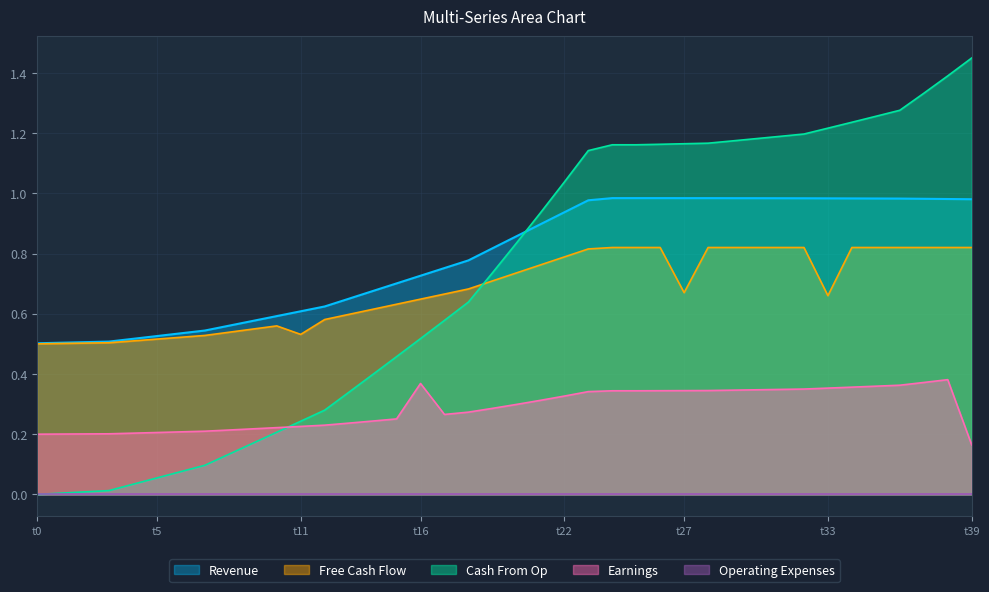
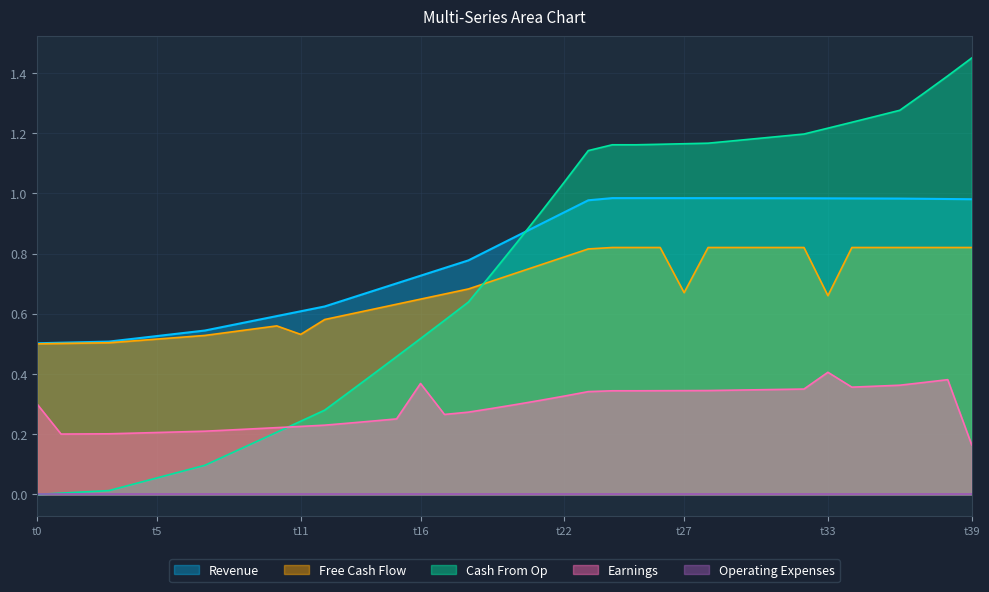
  {
    "Free Cash Flow": {
      "t5": 0.52,
      "t11": 0.53,
      "t16": 0.65,
      "t22": 0.79,
      "t27": 0.67,
      "t33": 0.66,
      "t39": 0.82
    },
    "Earnings": {
-     "t0": 0.2,
+     "t0": 0.3,
      "t5": 0.21,
      "t11": 0.23,
      "t16": 0.37,
      "t22": 0.33,
      "t27": 0.34,
-     "t33": 0.35,
+     "t33": 0.41,
      "t39": 0.16
    },
    "Operating Expenses": {
      "t5": 0.00,
      "t11": 0.00,
      "t16": 0.00,
      "t22": 0.00,
      "t27": 0.00,
      "t33": 0.00,
      "t39": 0.00
    }
  }
